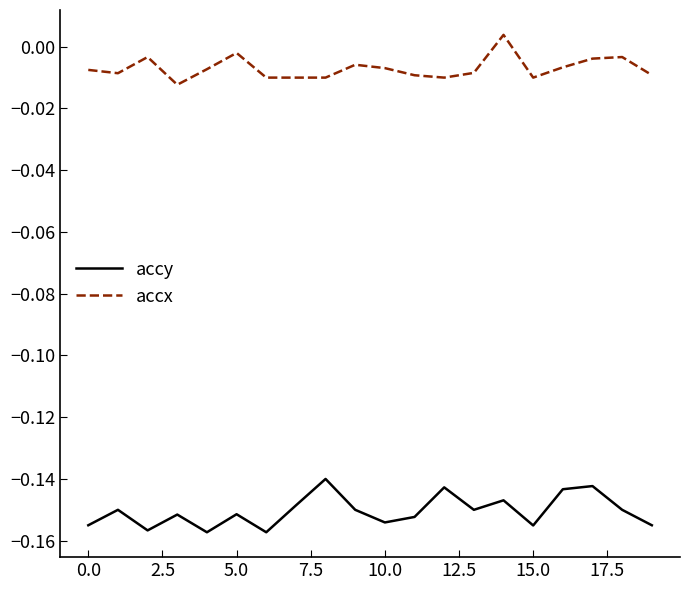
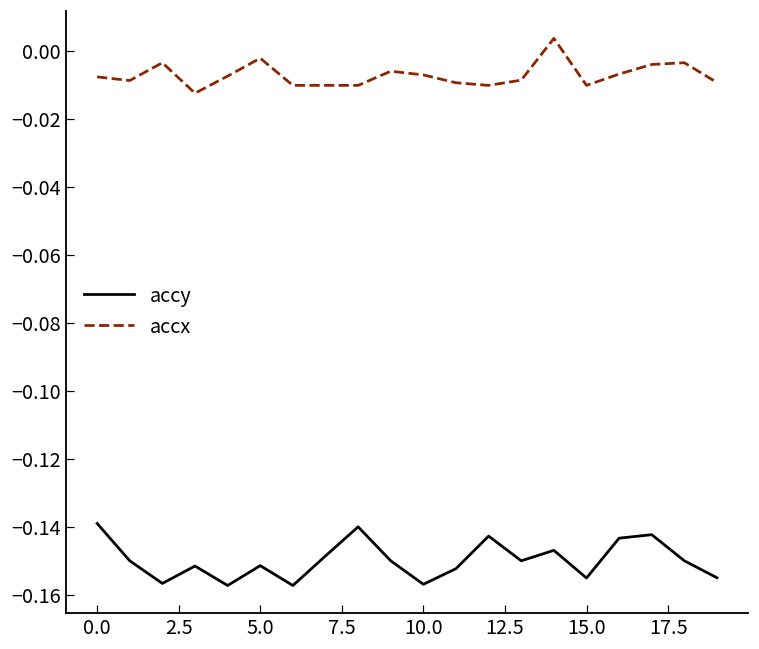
  {
    "accy": {
-     "0.0": -0.155,
+     "0.0": -0.139,
      "5.0": -0.151,
-     "10.0": -0.154,
+     "10.0": -0.157,
      "15.0": -0.155
    },
    "accx": {
      "0.0": -0.008,
      "5.0": -0.002,
      "10.0": -0.007,
      "15.0": -0.010
    }
  }
